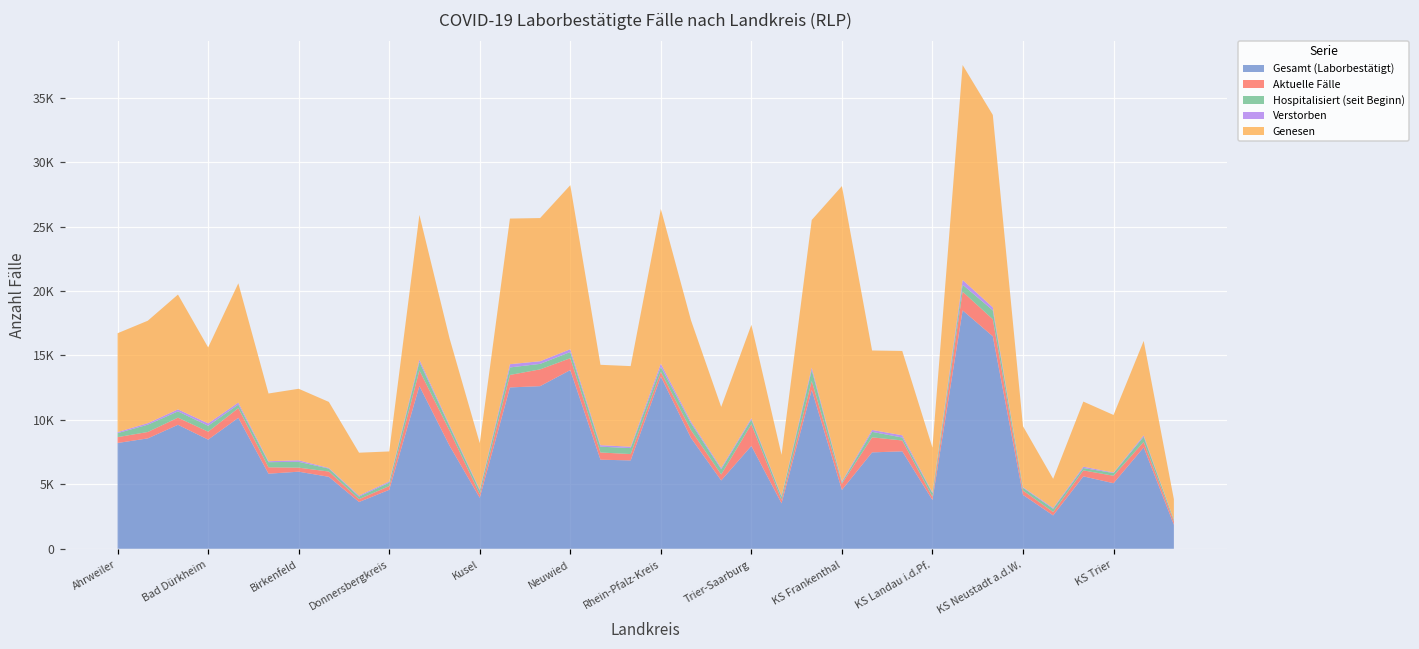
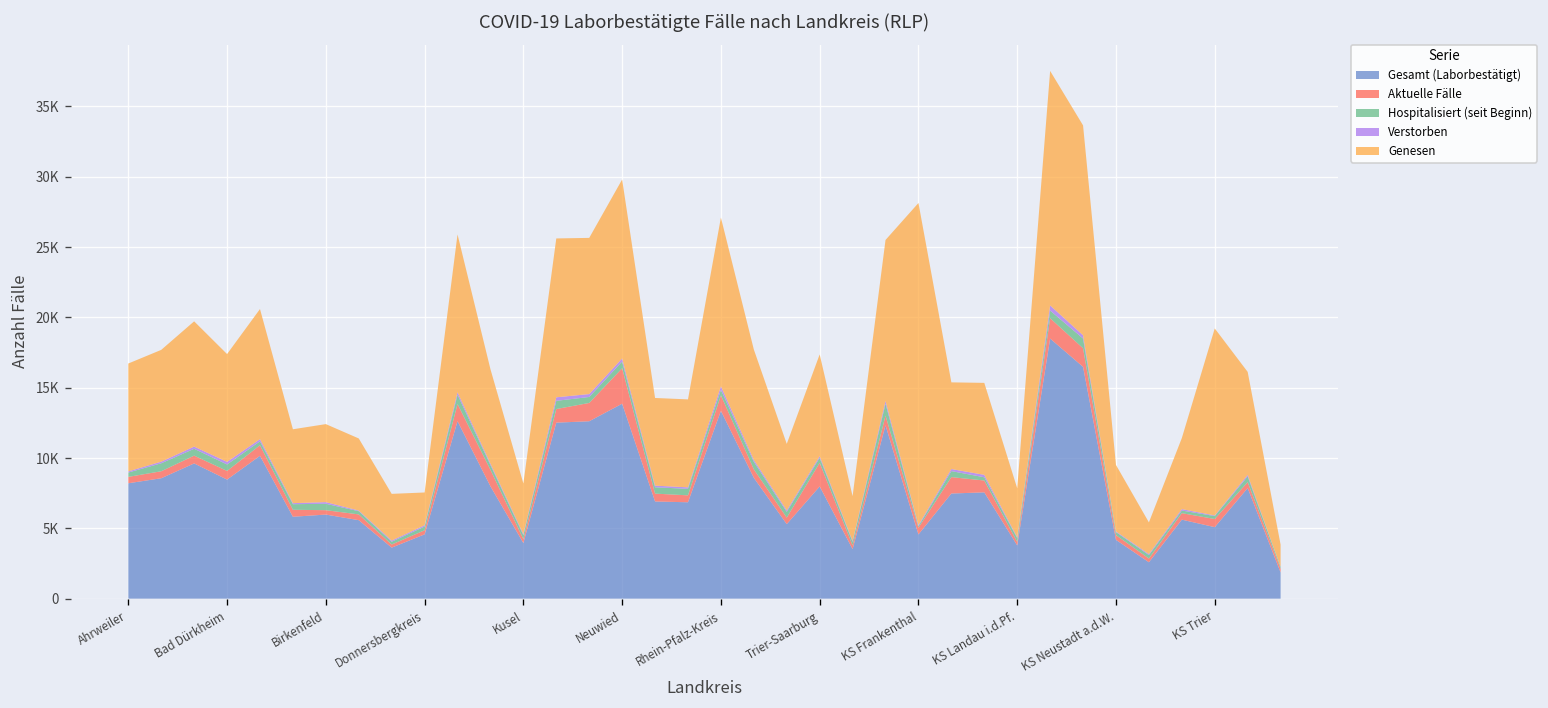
  {
    "Gesamt (Laborbestätigt)": {
      "Ahrweiler": 8200,
      "Bad Dürkheim": 8500,
      "Birkenfeld": 6000,
      "Donnersbergkreis": 4600,
      "Kusel": 4000,
      "Neuwied": 13900,
      "Rhein-Pfalz-Kreis": 13400,
      "Trier-Saarburg": 8000,
      "KS Frankenthal": 4600,
      "KS Landau i.d.Pf.": 3800,
      "KS Neustadt a.d.W.": 4200,
      "KS Trier": 5100
    },
    "Aktuelle Fälle": {
      "Ahrweiler": 500,
      "Bad Dürkheim": 600,
      "Birkenfeld": 300,
      "Donnersbergkreis": 300,
      "Kusel": 300,
-     "Neuwied": 900,
-     "Rhein-Pfalz-Kreis": 400,
+     "Neuwied": 2500,
+     "Rhein-Pfalz-Kreis": 1100,
      "Trier-Saarburg": 1700,
      "KS Landau i.d.Pf.": 200,
      "KS Neustadt a.d.W.": 300
    },
    "Hospitalisiert (seit Beginn)": {
      "Rhein-Pfalz-Kreis": 400
    },
    "Verstorben": {
      "Rhein-Pfalz-Kreis": 300
    },
    "Genesen": {
      "Ahrweiler": 7700,
-     "Bad Dürkheim": 5900,
+     "Bad Dürkheim": 7700,
      "Birkenfeld": 5500,
      "Donnersbergkreis": 2300,
      "Kusel": 3600,
      "Neuwied": 12700,
      "Rhein-Pfalz-Kreis": 12000,
      "Trier-Saarburg": 7200,
      "KS Frankenthal": 22900,
      "KS Landau i.d.Pf.": 3500,
      "KS Neustadt a.d.W.": 4700,
-     "KS Trier": 4500
+     "KS Trier": 13300
    }
  }
